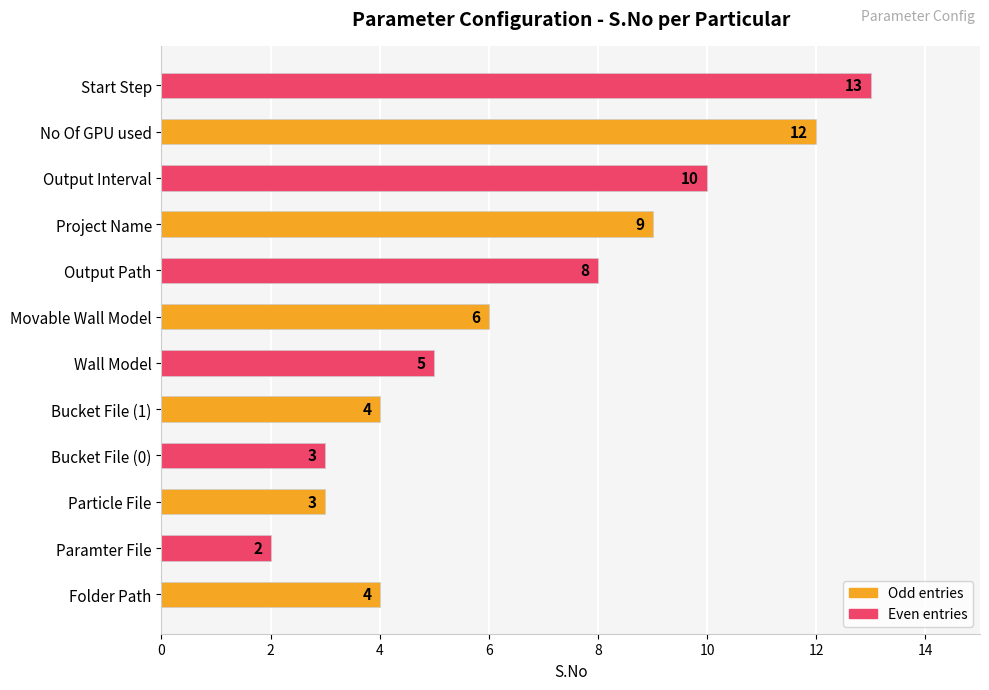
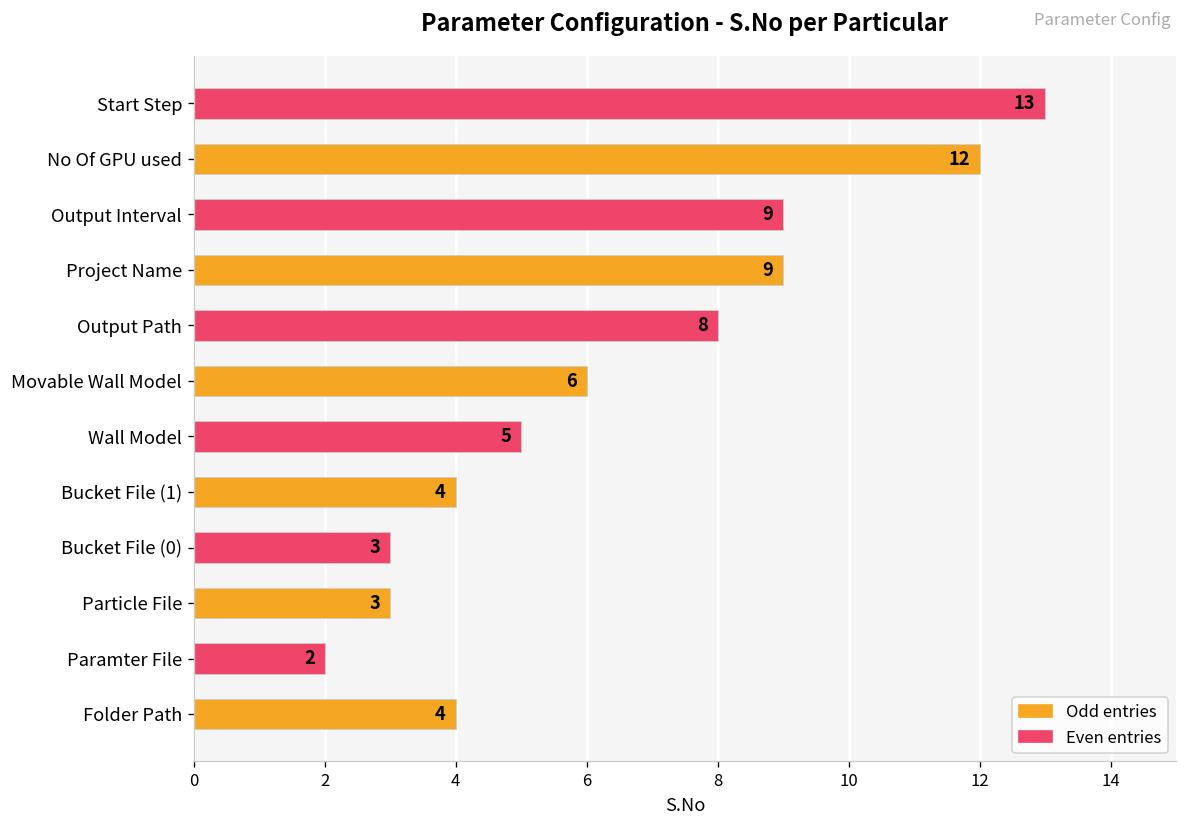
  {
    "Start Step": 13,
    "No Of GPU used": 12,
-   "Output Interval": 10,
+   "Output Interval": 9,
    "Project Name": 9,
    "Output Path": 8,
    "Movable Wall Model": 6,
    "Wall Model": 5,
    "Bucket File (1)": 4,
    "Bucket File (0)": 3,
    "Particle File": 3,
    "Paramter File": 2,
    "Folder Path": 4
  }
